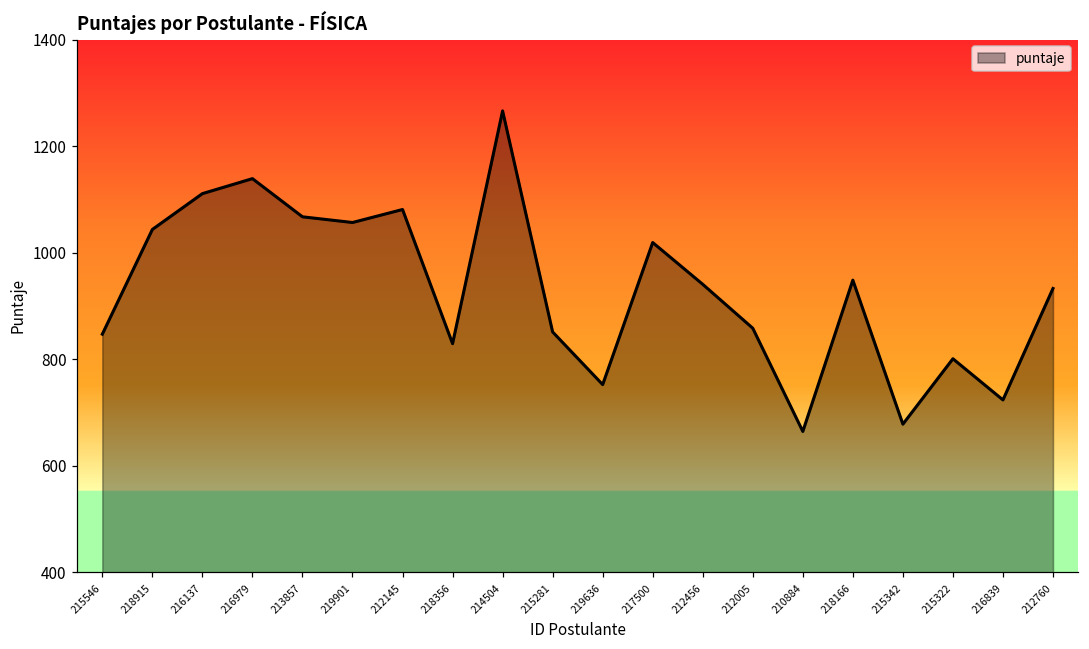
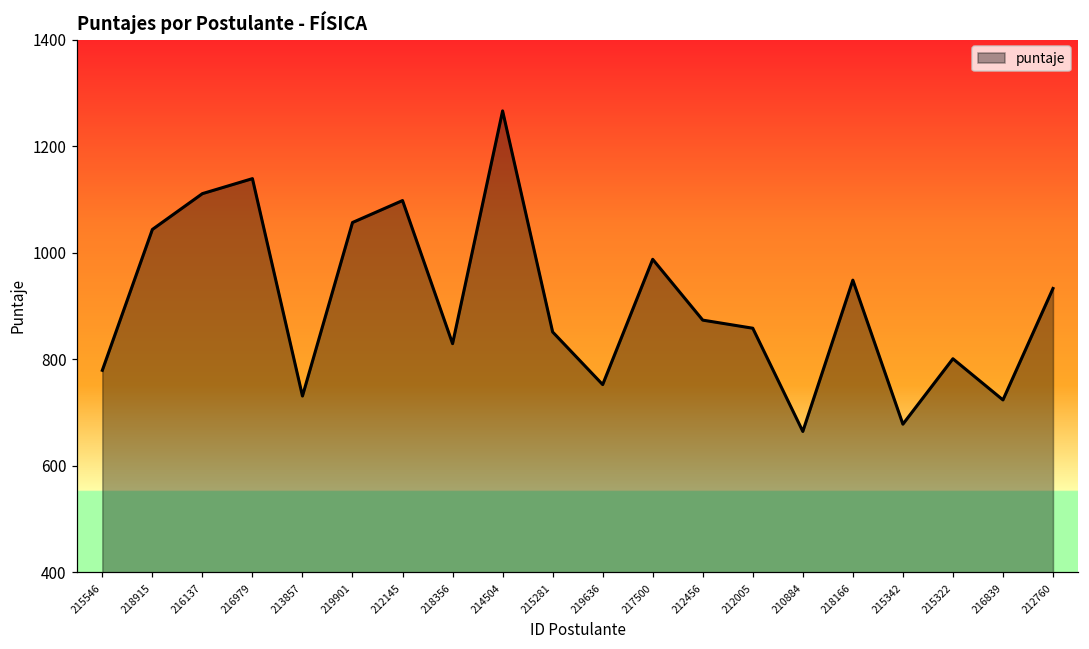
  {
-   "215546": 850,
+   "215546": 780,
    "218915": 1040,
    "216137": 1110,
    "216979": 1140,
-   "213857": 1070,
+   "213857": 730,
    "219901": 1060,
-   "212145": 1080,
+   "212145": 1100,
    "218356": 830,
    "214504": 1270,
    "215281": 850,
    "219636": 750,
-   "217500": 1020,
-   "212456": 940,
+   "217500": 990,
+   "212456": 870,
    "212005": 860,
    "210884": 660,
    "218166": 950,
    "215342": 680,
    "215322": 800,
    "216839": 720,
    "212760": 930
  }
